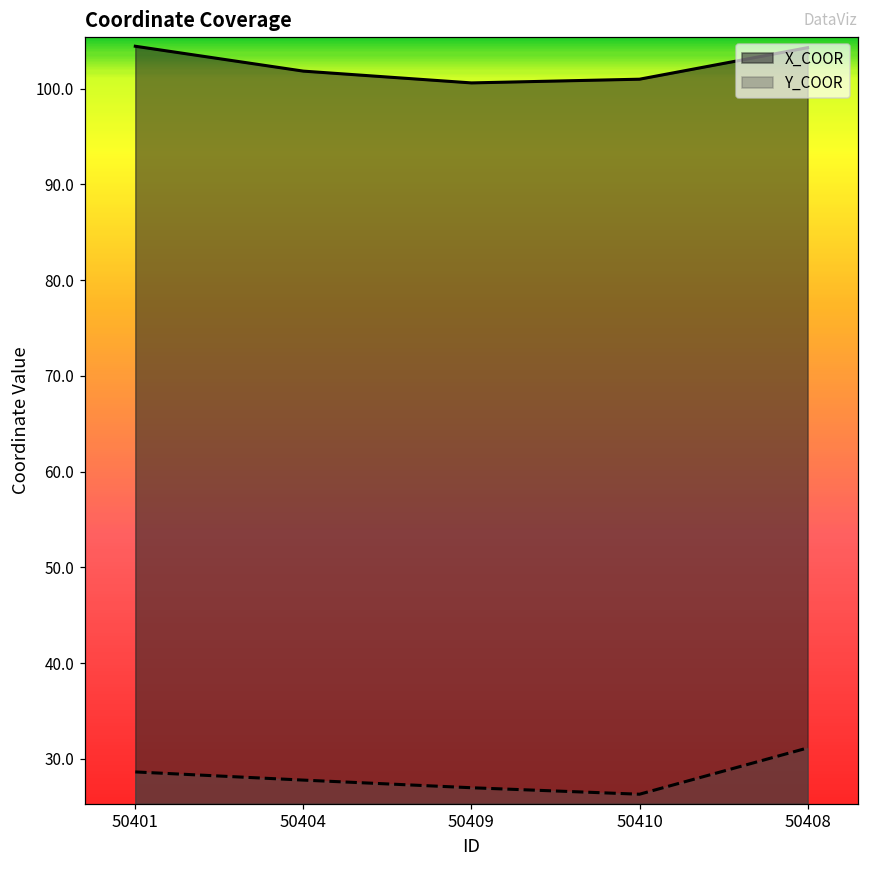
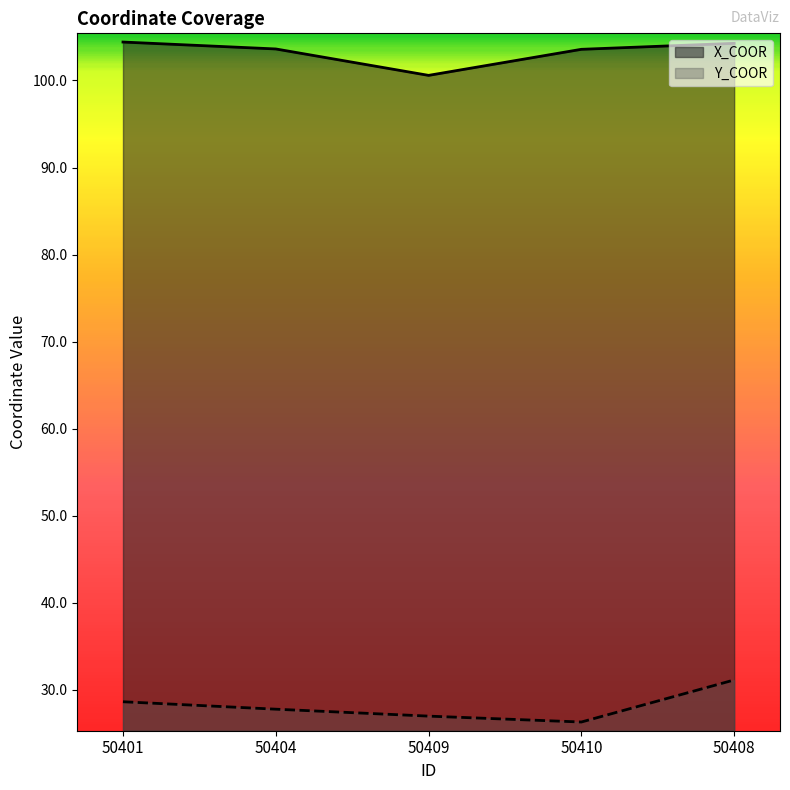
  {
    "X_COOR": {
      "50401": 104,
-     "50404": 102,
+     "50404": 104,
      "50409": 101,
-     "50410": 101
+     "50410": 104
    },
    "Y_COOR": {
      "50401": 29,
      "50404": 28,
      "50409": 27,
      "50410": 26,
      "50408": 31
    }
  }
